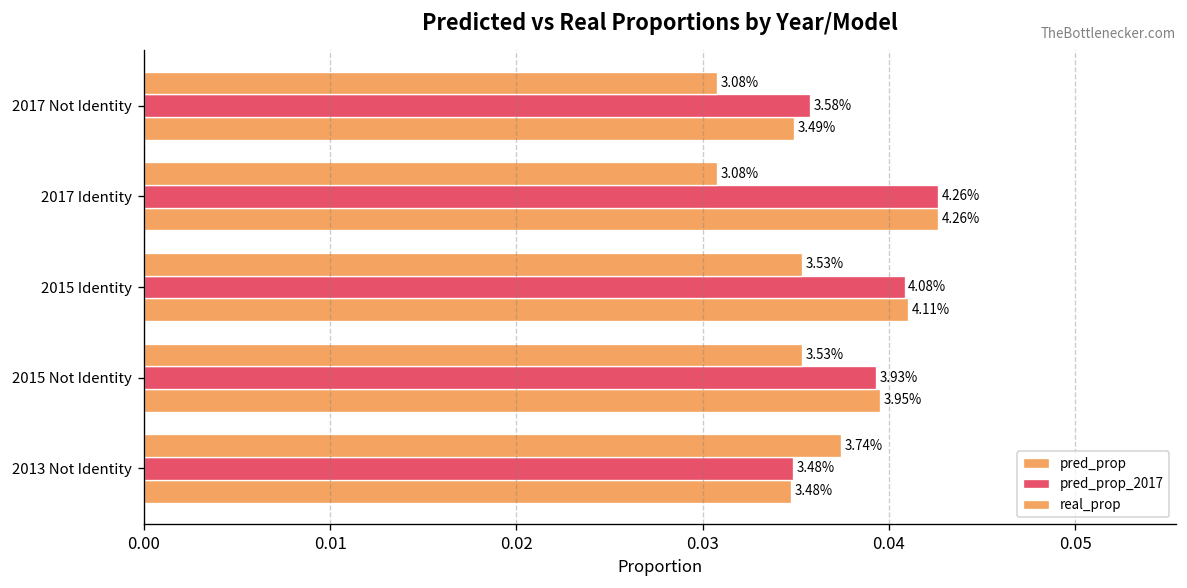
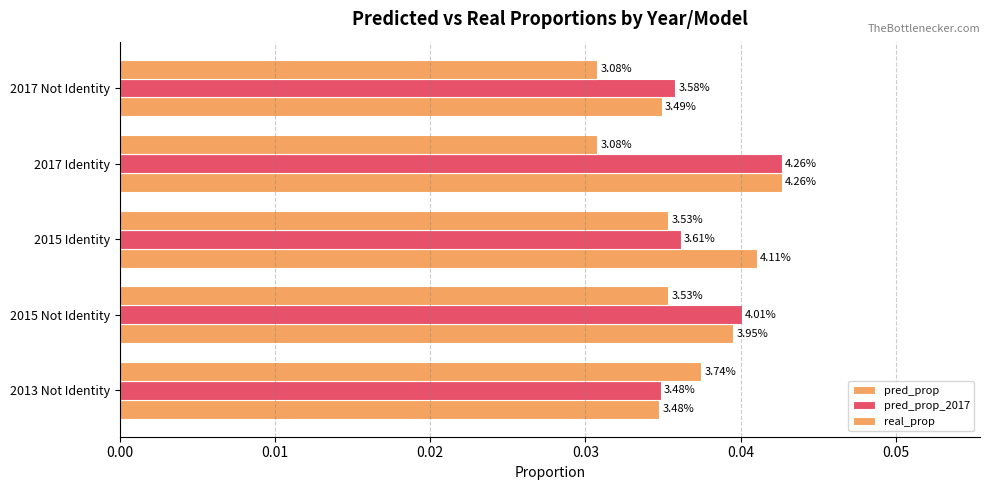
  {
    "pred_prop_2017": {
      "2017 Not Identity": "3.58%",
      "2017 Identity": "4.26%",
-     "2015 Identity": "4.08%",
-     "2015 Not Identity": "3.93%",
+     "2015 Identity": "3.61%",
+     "2015 Not Identity": "4.01%",
      "2013 Not Identity": "3.48%"
    }
  }
